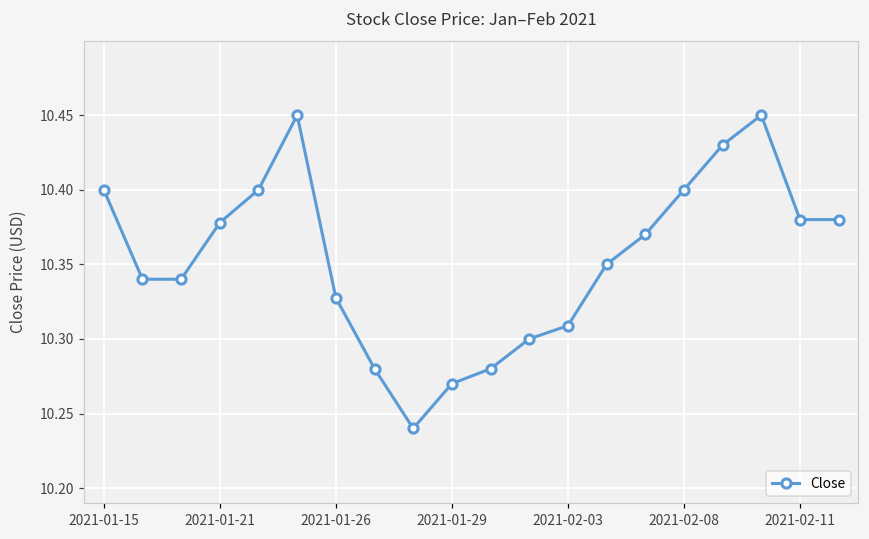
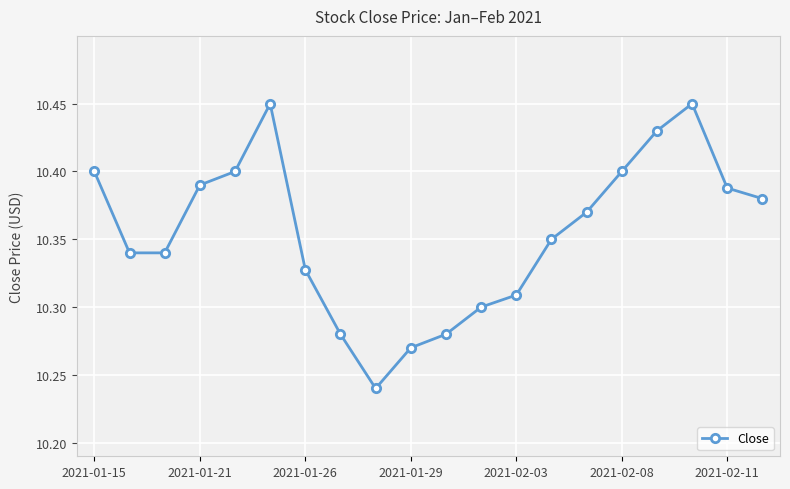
  {
    "2021-01-15": 10.400,
-   "2021-01-21": 10.378,
+   "2021-01-21": 10.390,
    "2021-01-26": 10.328,
    "2021-01-29": 10.270,
    "2021-02-03": 10.309,
    "2021-02-08": 10.400,
-   "2021-02-11": 10.380
+   "2021-02-11": 10.388
  }
